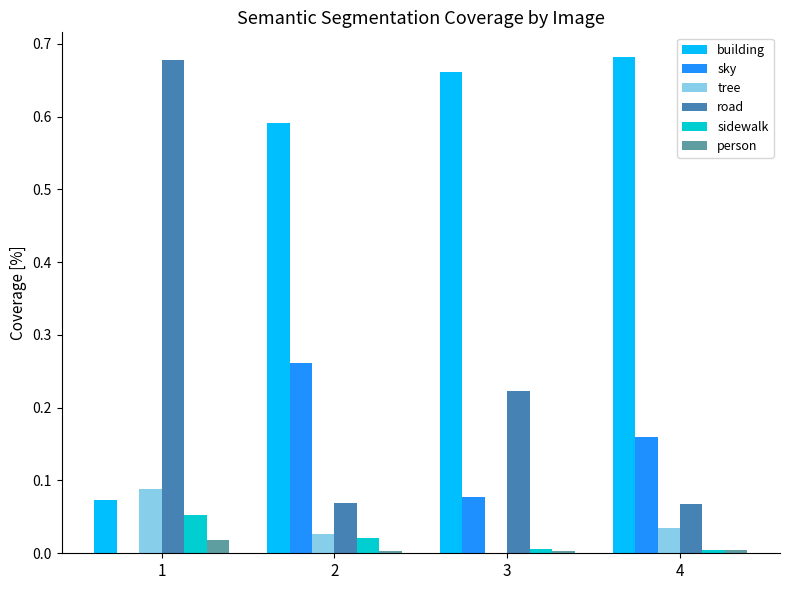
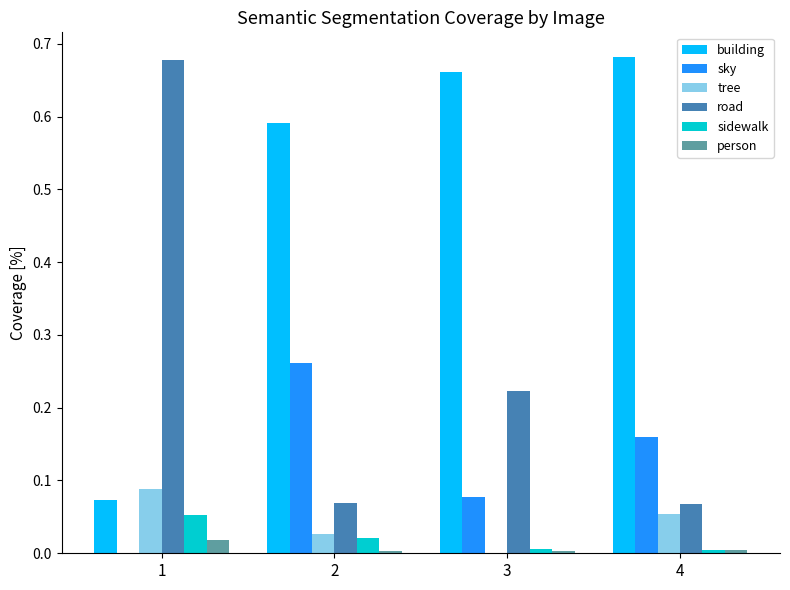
  {
    "tree": {
      "1": 0.09,
      "2": 0.03,
      "3": 0.00,
-     "4": 0.04
+     "4": 0.05
    }
  }
